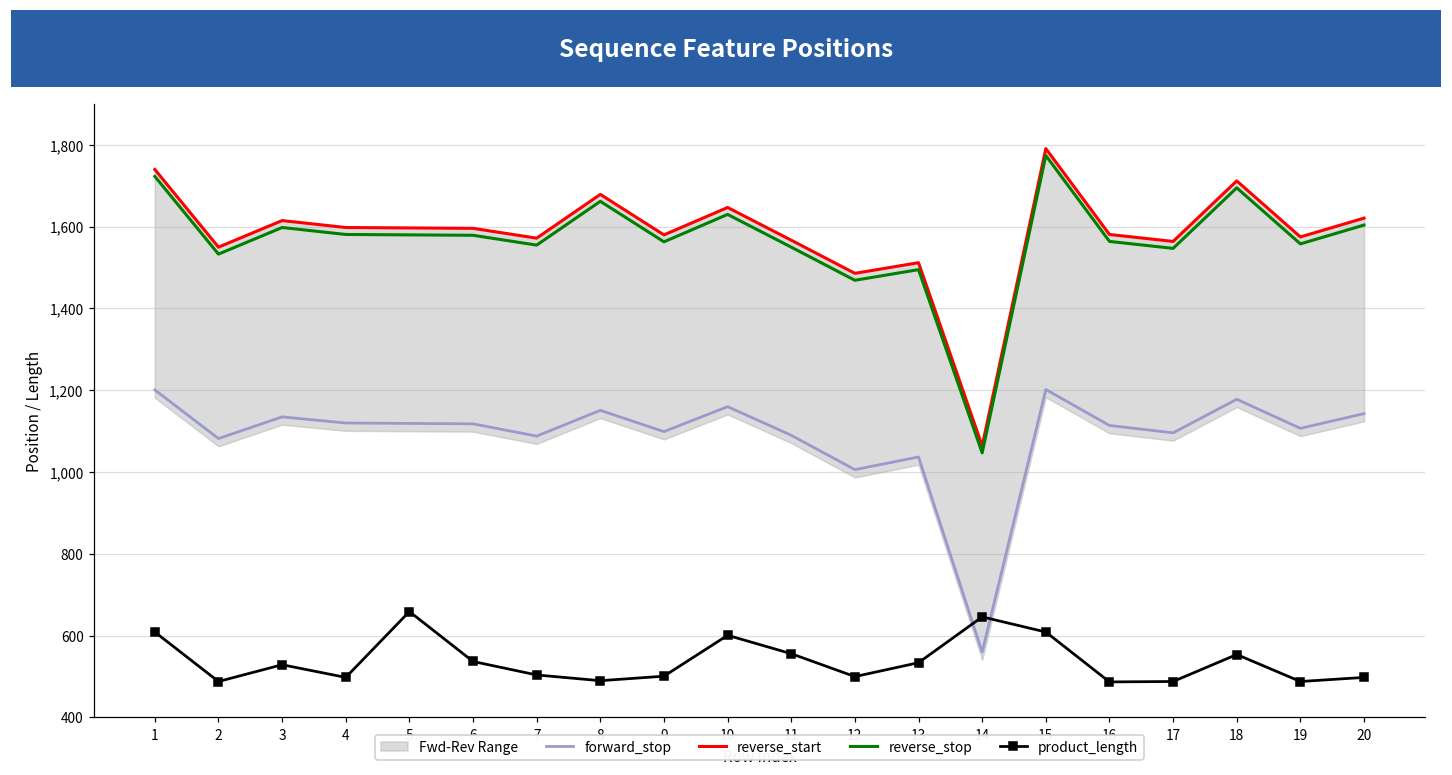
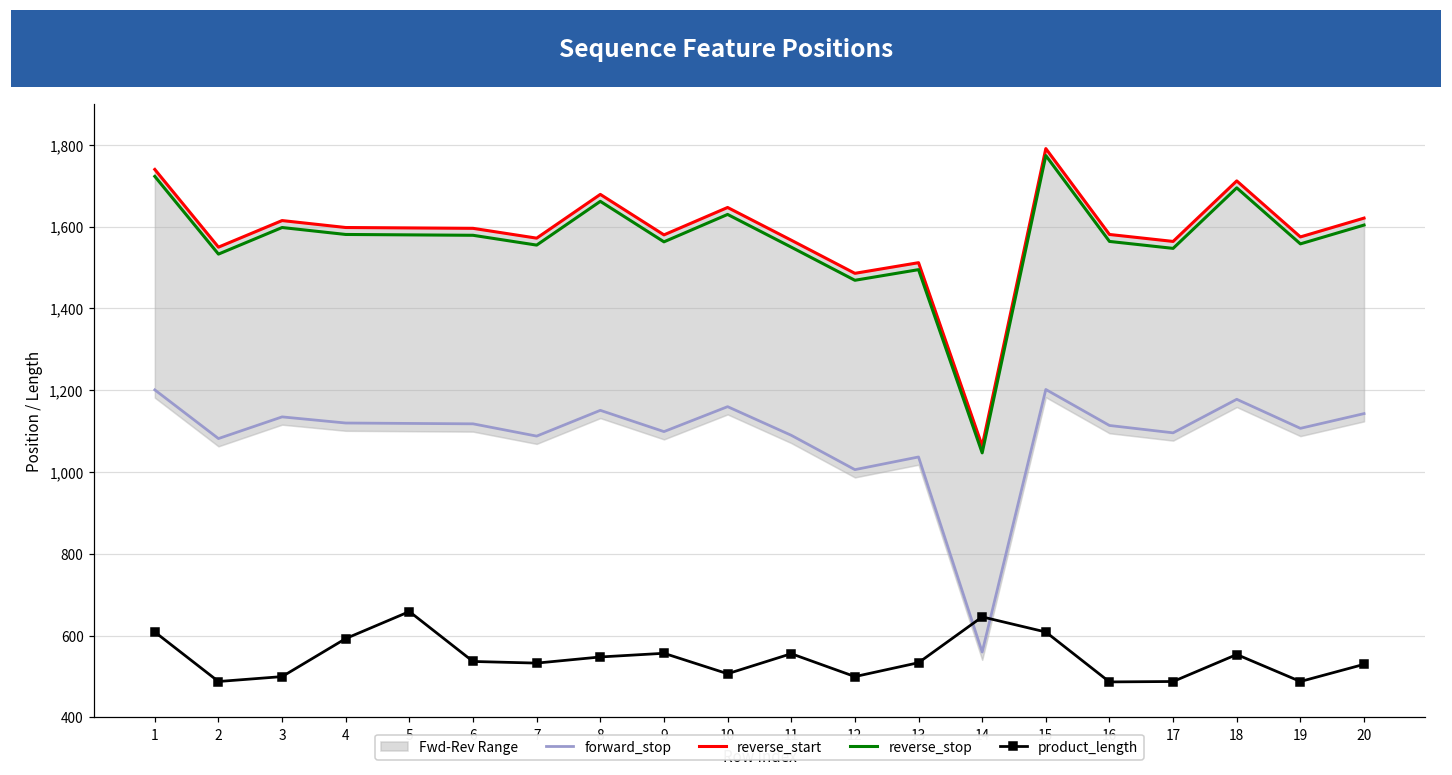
  {
    "reverse_stop": {
      "1": "1,720",
      "2": "1,530",
      "3": "1,600",
      "4": "1,580",
      "5": "1,580",
      "6": "1,580",
      "7": "1,560",
      "8": "1,660",
      "9": "1,560",
      "10": "1,630",
      "11": "1,550",
      "12": "1,470",
      "13": "1,500",
      "14": "1,050",
      "15": "1,770",
      "16": "1,560",
      "17": "1,550",
      "18": "1,700",
      "19": "1,560",
      "20": "1,600"
    },
    "product_length": {
      "1": "610",
      "2": "490",
-     "3": "530",
-     "4": "500",
+     "3": "500",
+     "4": "590",
      "5": "660",
      "6": "540",
-     "7": "500",
-     "8": "490",
-     "9": "500",
-     "10": "600",
+     "7": "530",
+     "8": "550",
+     "9": "560",
+     "10": "510",
      "11": "560",
      "12": "500",
      "13": "530",
      "14": "650",
      "15": "610",
      "16": "490",
      "17": "490",
      "18": "550",
      "19": "490",
-     "20": "500"
+     "20": "530"
    }
  }
